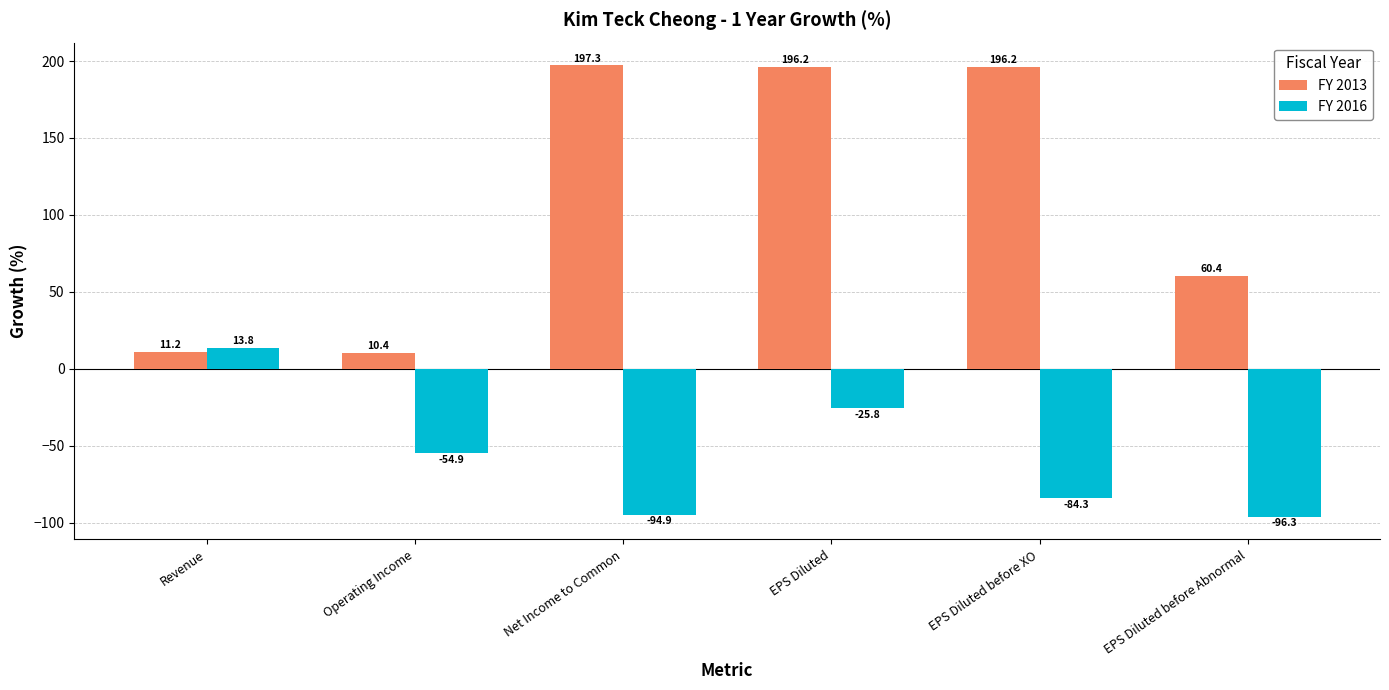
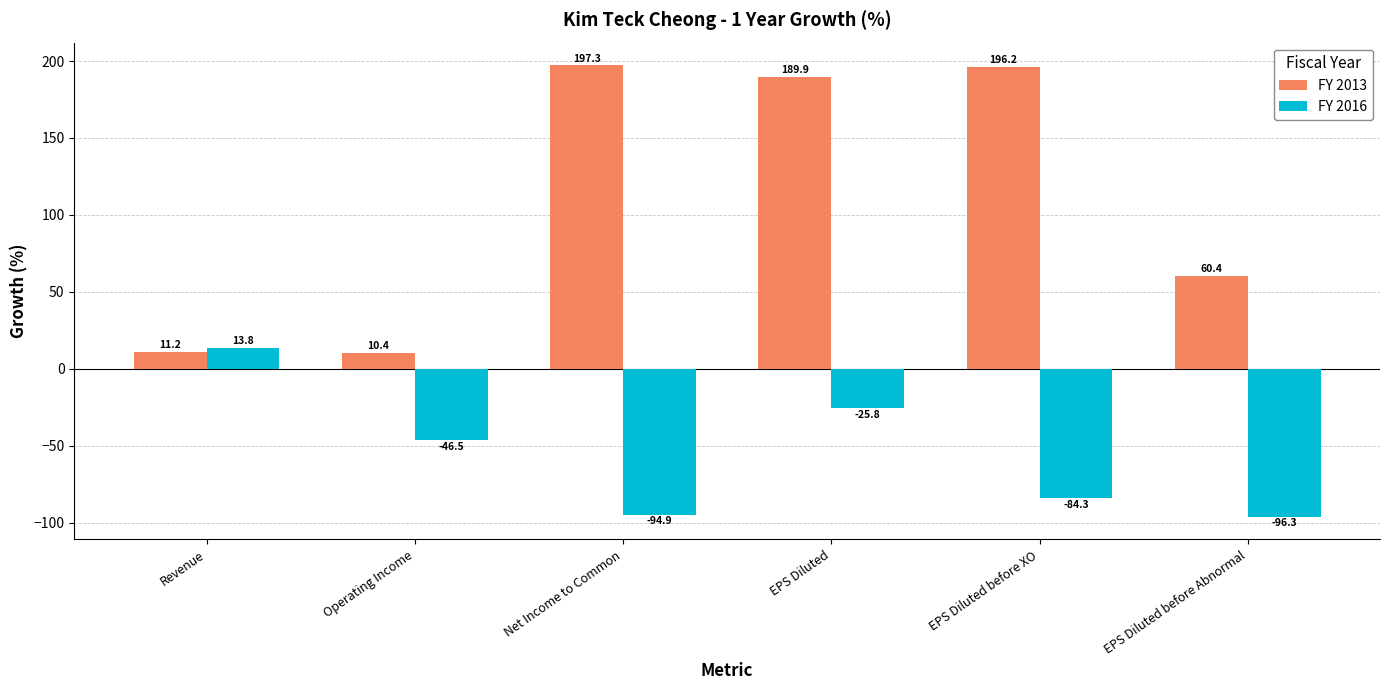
  {
    "FY 2013": {
      "Revenue": 11.2,
      "Operating Income": 10.4,
      "Net Income to Common": 197.3,
-     "EPS Diluted": 196.2,
+     "EPS Diluted": 189.9,
      "EPS Diluted before XO": 196.2,
      "EPS Diluted before Abnormal": 60.4
    },
    "FY 2016": {
      "Revenue": 13.8,
-     "Operating Income": -54.9,
+     "Operating Income": -46.5,
      "Net Income to Common": -94.9,
      "EPS Diluted": -25.8,
      "EPS Diluted before XO": -84.3,
      "EPS Diluted before Abnormal": -96.3
    }
  }
